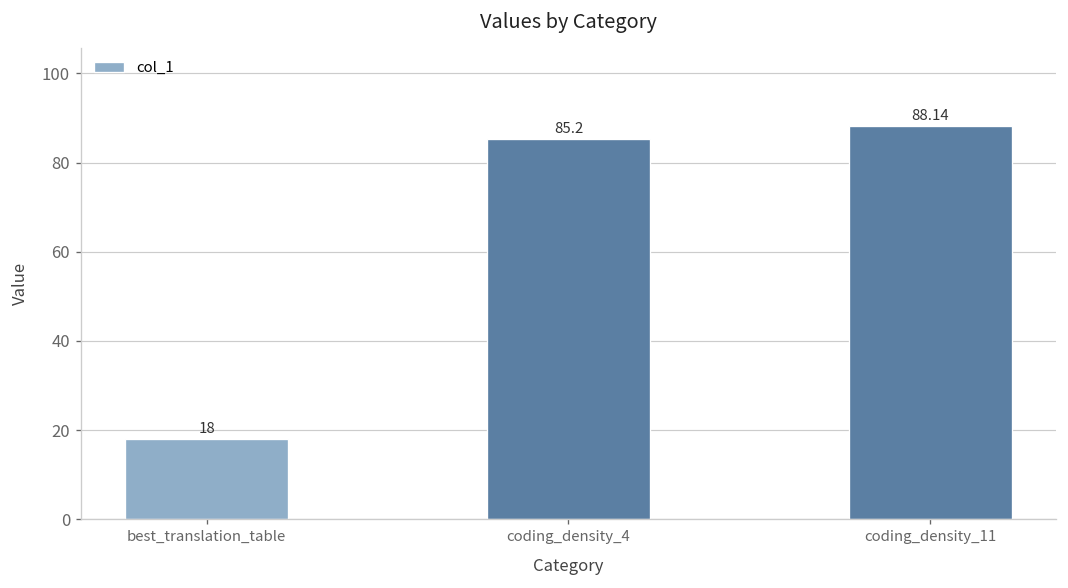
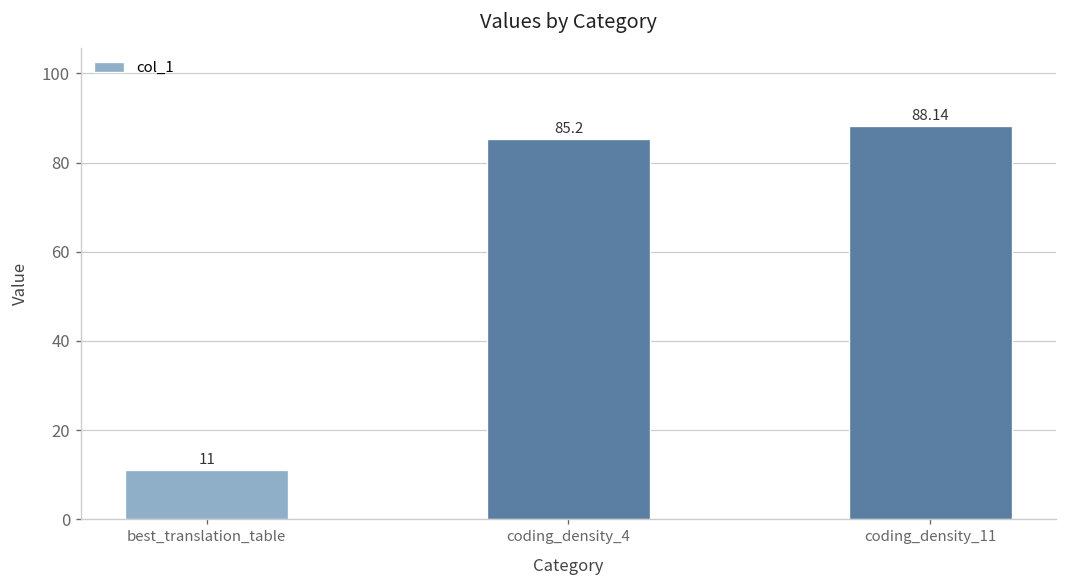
  {
-   "best_translation_table": 18,
+   "best_translation_table": 11,
    "coding_density_4": 85.2,
    "coding_density_11": 88.14
  }
